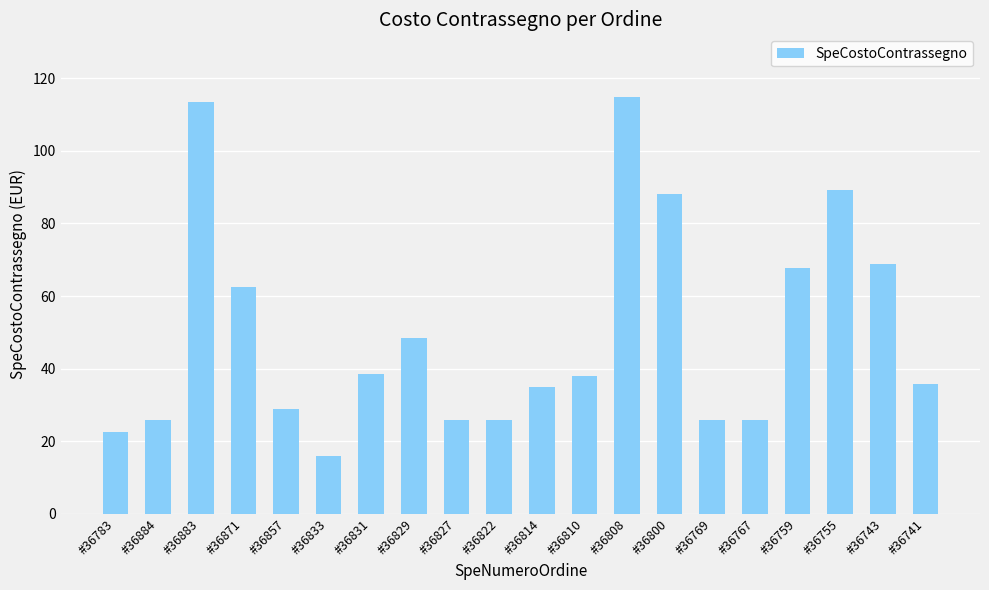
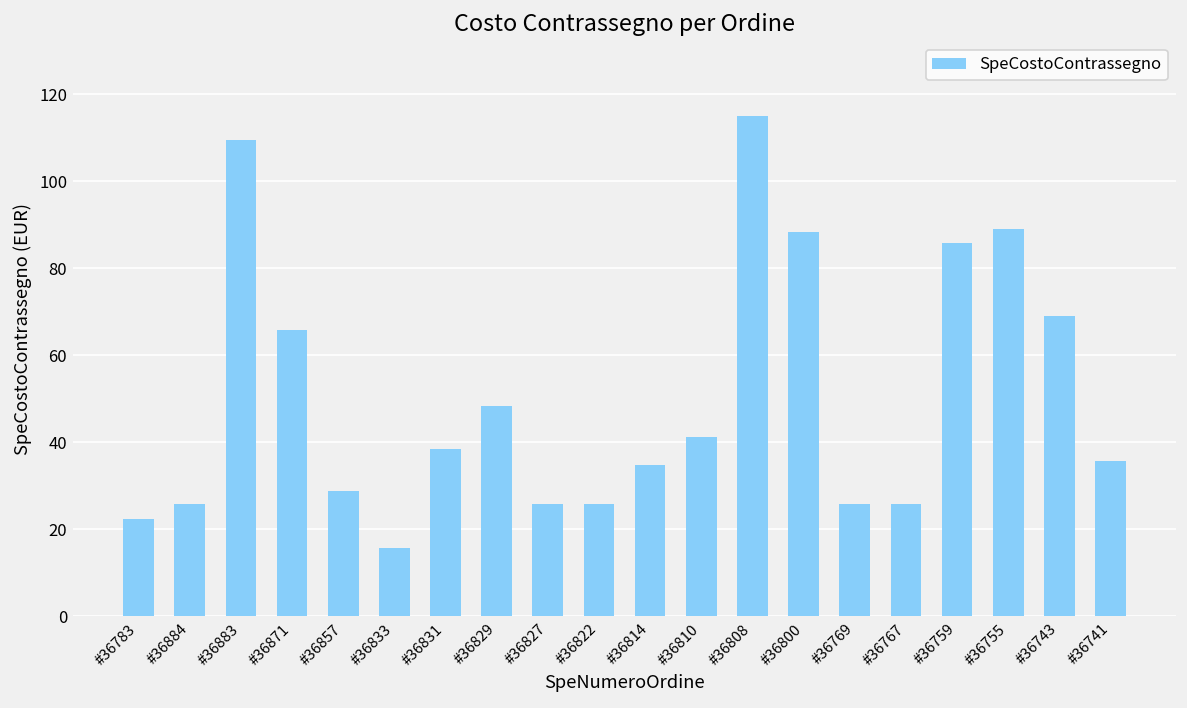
  {
    "#36783": 22,
    "#36884": 26,
-   "#36883": 114,
-   "#36871": 62,
+   "#36883": 109,
+   "#36871": 66,
    "#36857": 29,
    "#36833": 16,
    "#36831": 39,
    "#36829": 48,
    "#36827": 26,
    "#36822": 26,
    "#36814": 35,
-   "#36810": 38,
+   "#36810": 41,
    "#36808": 115,
    "#36800": 88,
    "#36769": 26,
    "#36767": 26,
-   "#36759": 68,
+   "#36759": 86,
    "#36755": 89,
    "#36743": 69,
    "#36741": 36
  }
